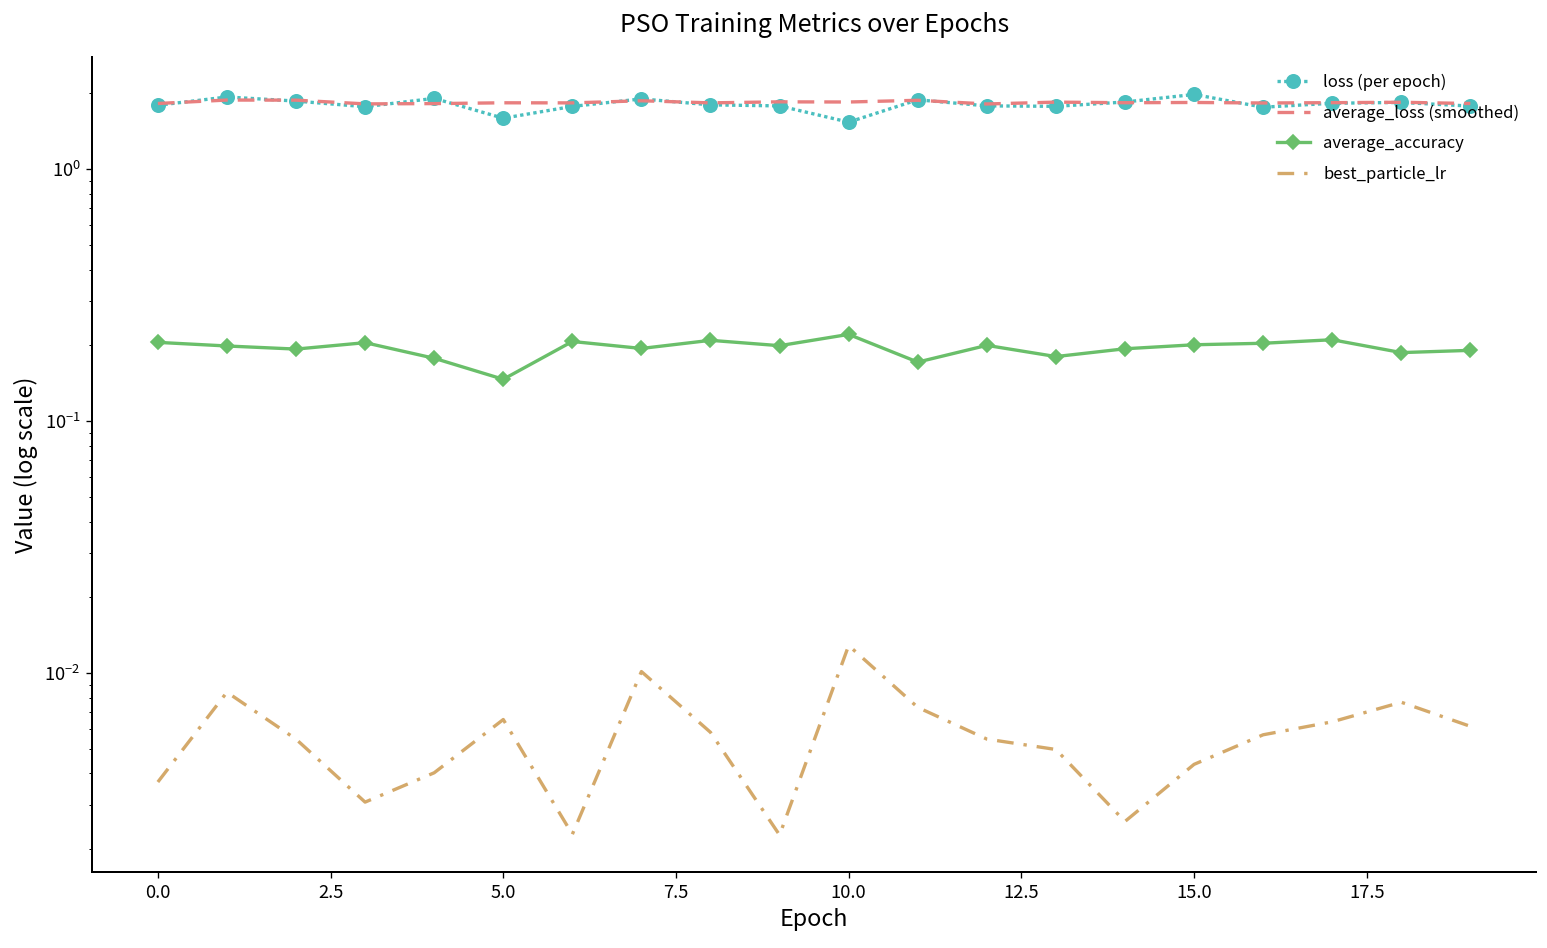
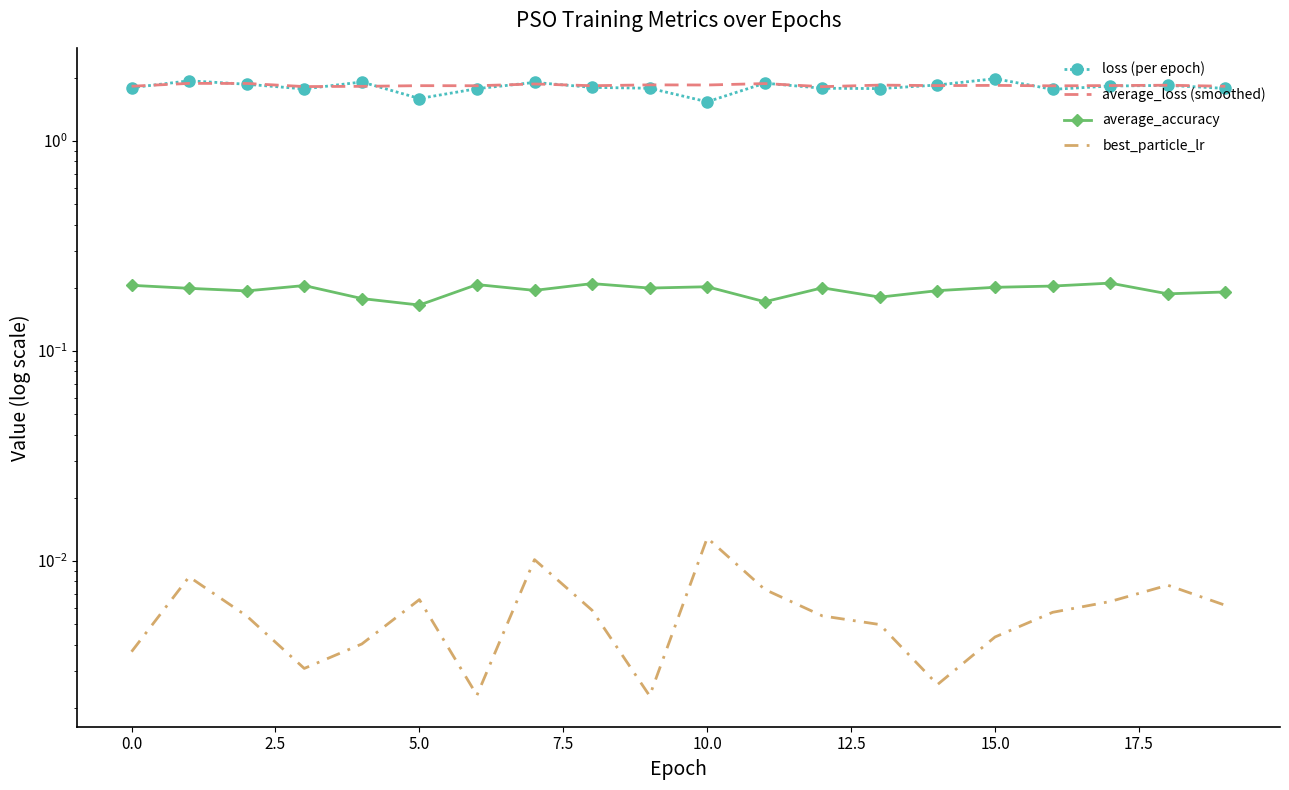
  {
    "loss (per epoch)": {
      "5.0": 1.6,
      "10.0": 1.5,
      "15.0": 2.0
    },
    "average_accuracy": {
      "0.0": 0.21,
-     "5.0": 0.15,
-     "10.0": 0.22,
+     "5.0": 0.17,
+     "10.0": 0.20,
      "15.0": 0.20
    }
  }
